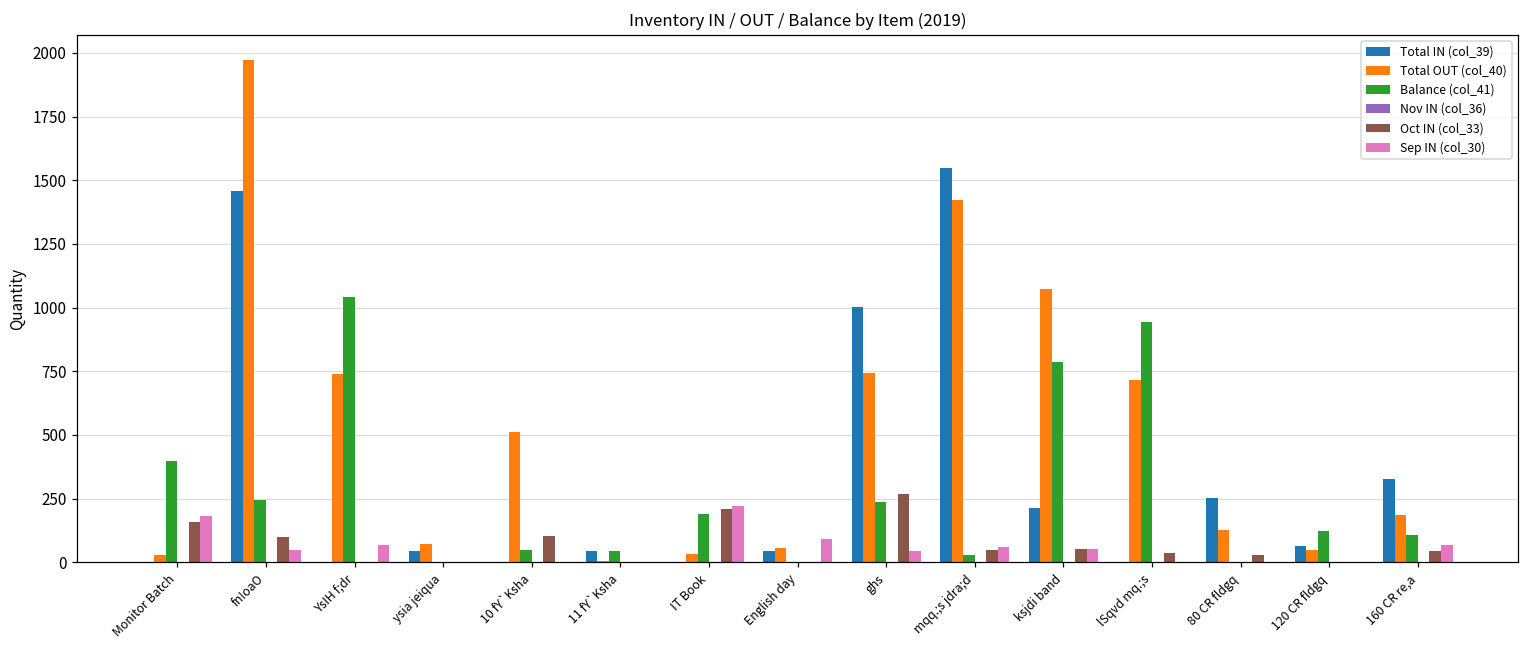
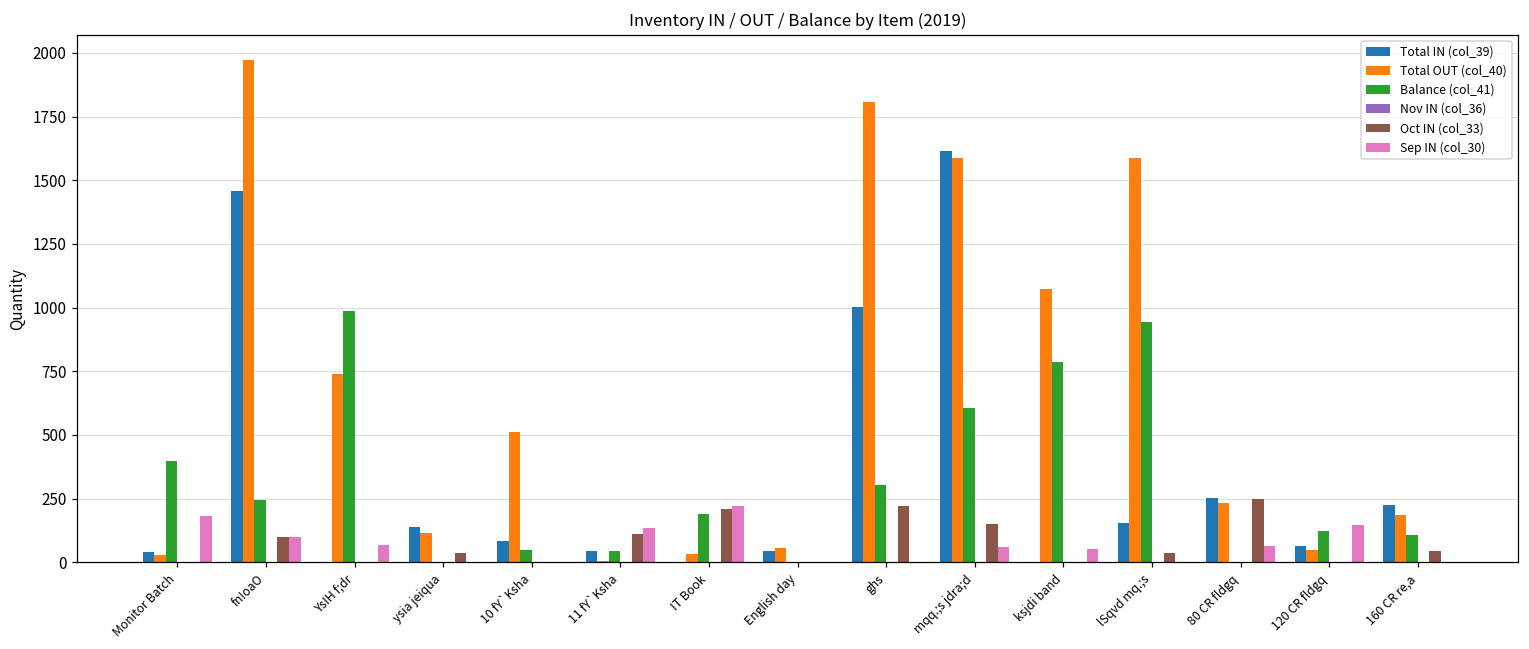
  {
    "Total IN (col_39)": {
-     "Monitor Batch": 0,
+     "Monitor Batch": 40,
      "fn!oaO": 1460,
      "YsIH f;dr": 0,
-     "ysia jeiqua": 50,
-     "10 fY`Ksha": 0,
+     "ysia jeiqua": 140,
+     "10 fY`Ksha": 80,
      "11 fY`Ksha": 40,
      "IT Book": 0,
      "English day": 50,
      "ghs": 1000,
-     "mqq.;s jdra;d": 1550,
-     "ksjdi band": 210,
-     "lSqvd mq.;s": 0,
+     "mqq.;s jdra;d": 1610,
+     "ksjdi band": 0,
+     "lSqvd mq.;s": 160,
      "80 CR fldgq": 250,
      "120 CR fldgq": 60,
-     "160 CR re,a": 330
+     "160 CR re,a": 230
    },
    "Total OUT (col_40)": {
      "Monitor Batch": 30,
      "fn!oaO": 1970,
      "YsIH f;dr": 740,
-     "ysia jeiqua": 70,
+     "ysia jeiqua": 110,
      "10 fY`Ksha": 510,
      "IT Book": 30,
      "English day": 60,
-     "ghs": 740,
-     "mqq.;s jdra;d": 1420,
+     "ghs": 1810,
+     "mqq.;s jdra;d": 1590,
      "ksjdi band": 1070,
-     "lSqvd mq.;s": 710,
-     "80 CR fldgq": 130,
+     "lSqvd mq.;s": 1590,
+     "80 CR fldgq": 230,
      "120 CR fldgq": 50,
      "160 CR re,a": 190
    },
    "Balance (col_41)": {
      "Monitor Batch": 400,
      "fn!oaO": 240,
-     "YsIH f;dr": 1040,
+     "YsIH f;dr": 990,
      "ysia jeiqua": 0,
      "10 fY`Ksha": 50,
      "11 fY`Ksha": 40,
      "IT Book": 190,
      "English day": 0,
-     "ghs": 240,
-     "mqq.;s jdra;d": 30,
+     "ghs": 300,
+     "mqq.;s jdra;d": 610,
      "ksjdi band": 790,
      "lSqvd mq.;s": 950,
      "120 CR fldgq": 120,
      "160 CR re,a": 110
    },
    "Nov IN (col_36)": {
      "Monitor Batch": 0,
      "fn!oaO": 0,
      "YsIH f;dr": 0,
      "ysia jeiqua": 0,
      "10 fY`Ksha": 0,
      "11 fY`Ksha": 0,
      "IT Book": 0,
      "English day": 0,
      "ghs": 0,
      "mqq.;s jdra;d": 0,
      "ksjdi band": 0,
      "lSqvd mq.;s": 0,
      "80 CR fldgq": 0,
      "120 CR fldgq": 0,
      "160 CR re,a": 0
    },
    "Oct IN (col_33)": {
-     "Monitor Batch": 160,
+     "Monitor Batch": 0,
      "fn!oaO": 100,
      "YsIH f;dr": 0,
-     "ysia jeiqua": 0,
-     "10 fY`Ksha": 100,
-     "11 fY`Ksha": 0,
+     "ysia jeiqua": 40,
+     "10 fY`Ksha": 0,
+     "11 fY`Ksha": 110,
      "IT Book": 210,
      "English day": 0,
-     "ghs": 270,
-     "mqq.;s jdra;d": 50,
-     "ksjdi band": 50,
+     "ghs": 220,
+     "mqq.;s jdra;d": 150,
+     "ksjdi band": 0,
      "lSqvd mq.;s": 40,
-     "80 CR fldgq": 30,
+     "80 CR fldgq": 250,
      "120 CR fldgq": 0,
      "160 CR re,a": 50
    },
    "Sep IN (col_30)": {
      "Monitor Batch": 180,
-     "fn!oaO": 50,
+     "fn!oaO": 100,
      "YsIH f;dr": 70,
      "ysia jeiqua": 0,
      "10 fY`Ksha": 0,
-     "11 fY`Ksha": 0,
+     "11 fY`Ksha": 130,
      "IT Book": 220,
-     "English day": 90,
-     "ghs": 40,
+     "English day": 0,
+     "ghs": 0,
      "mqq.;s jdra;d": 60,
      "ksjdi band": 50,
      "lSqvd mq.;s": 0,
-     "80 CR fldgq": 0,
-     "120 CR fldgq": 0,
-     "160 CR re,a": 70
+     "80 CR fldgq": 60,
+     "120 CR fldgq": 150,
+     "160 CR re,a": 0
    }
  }
